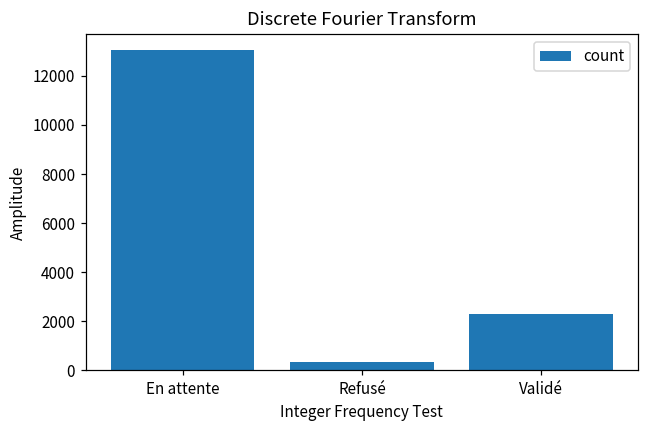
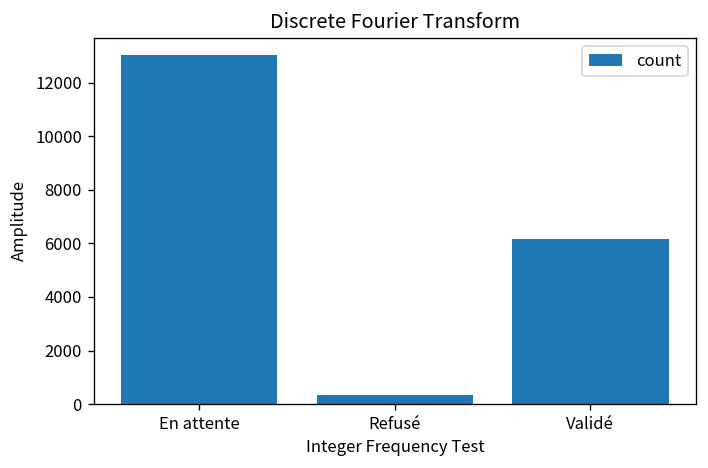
  {
    "En attente": 13000,
    "Refusé": 300,
-   "Validé": 2300
+   "Validé": 6100
  }
